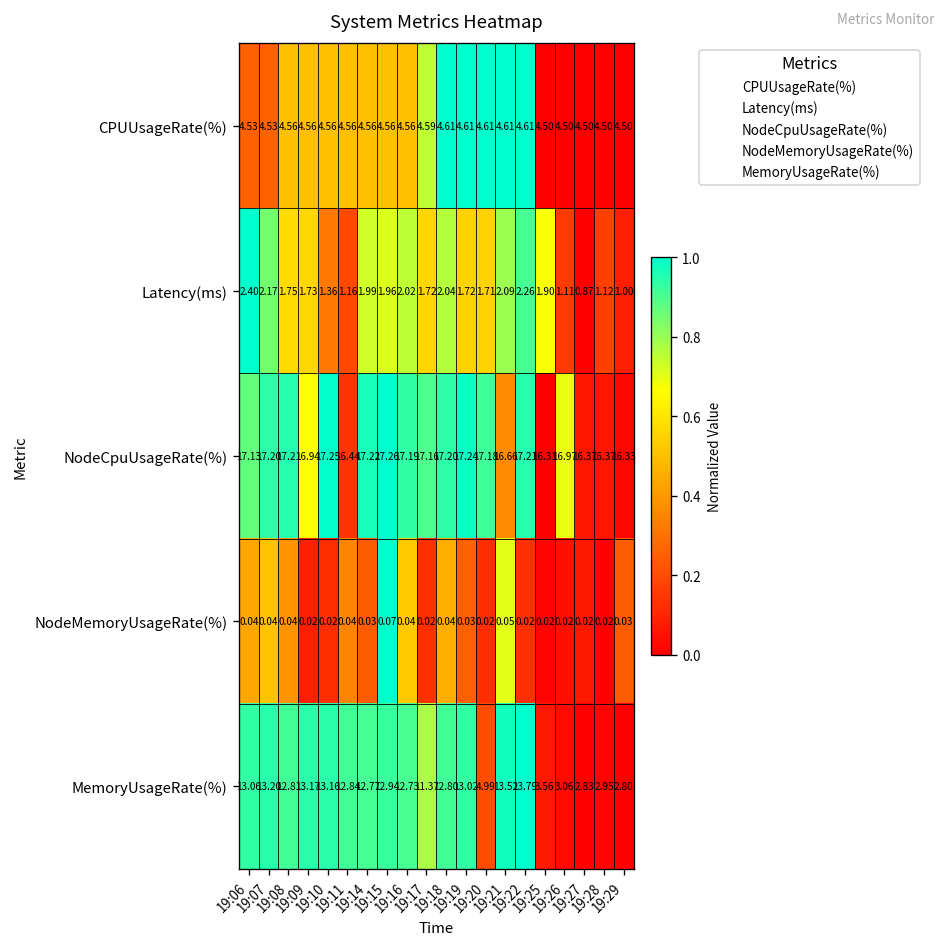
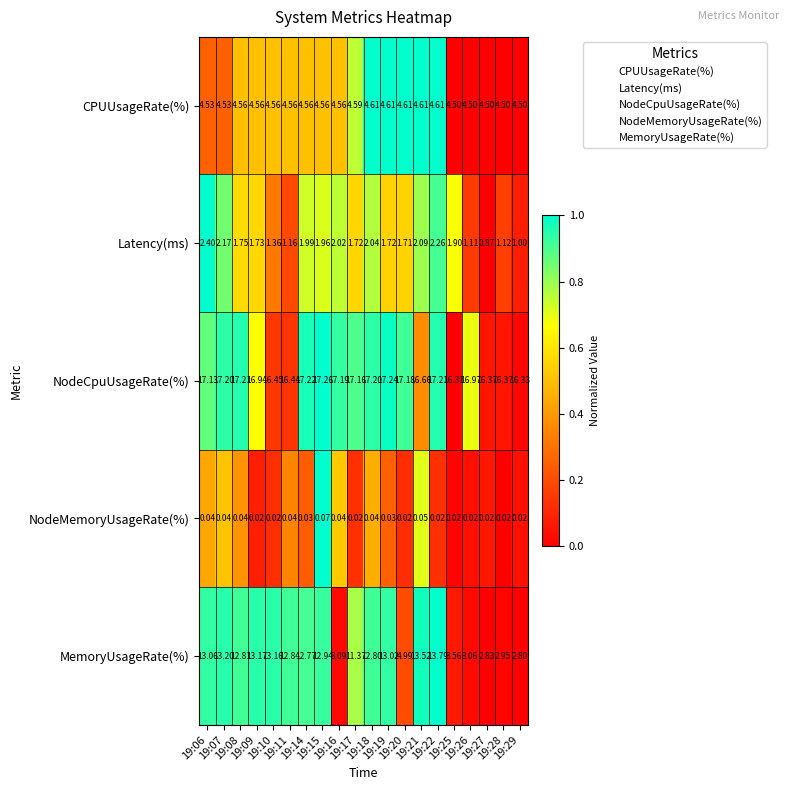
  {
    "CPUUsageRate(%)": {
      "19:06": 4.53,
      "19:07": 4.53,
      "19:08": 4.56,
      "19:09": 4.56,
      "19:10": 4.56,
      "19:11": 4.56,
      "19:14": 4.56,
      "19:15": 4.56,
      "19:16": 4.56,
      "19:17": 4.59,
      "19:18": 4.61,
      "19:19": 4.61,
      "19:20": 4.61,
      "19:21": 4.61,
      "19:22": 4.61,
      "19:25": 4.50,
      "19:26": 4.50,
      "19:27": 4.50,
      "19:28": 4.50,
      "19:29": 4.50
    },
    "Latency(ms)": {
      "19:06": 2.40,
      "19:07": 2.17,
      "19:08": 1.75,
      "19:09": 1.73,
      "19:10": 1.36,
      "19:11": 1.16,
      "19:14": 1.99,
      "19:15": 1.96,
      "19:16": 2.02,
      "19:17": 1.72,
      "19:18": 2.04,
      "19:19": 1.72,
      "19:20": 1.71,
      "19:21": 2.09,
      "19:22": 2.26,
      "19:25": 1.90,
      "19:26": 1.11,
      "19:27": 0.87,
      "19:28": 1.12,
      "19:29": 1.00
    },
    "NodeCpuUsageRate(%)": {
-     "19:10": 17.25
+     "19:10": 16.45
    },
    "NodeMemoryUsageRate(%)": {
      "19:06": 0.04,
      "19:07": 0.04,
      "19:08": 0.04,
      "19:09": 0.02,
      "19:10": 0.02,
      "19:11": 0.04,
      "19:14": 0.03,
      "19:15": 0.07,
      "19:16": 0.04,
      "19:17": 0.02,
      "19:18": 0.04,
      "19:19": 0.03,
      "19:20": 0.02,
      "19:21": 0.05,
      "19:22": 0.02,
      "19:25": 0.02,
      "19:26": 0.02,
      "19:27": 0.02,
      "19:28": 0.02,
-     "19:29": 0.03
+     "19:29": 0.02
    },
    "MemoryUsageRate(%)": {
-     "19:16": 12.73,
+     "19:16": 3.09,
      "19:20": 4.99,
      "19:25": 3.56,
      "19:26": 3.06,
      "19:27": 2.83,
      "19:28": 2.95,
      "19:29": 2.80
    }
  }
